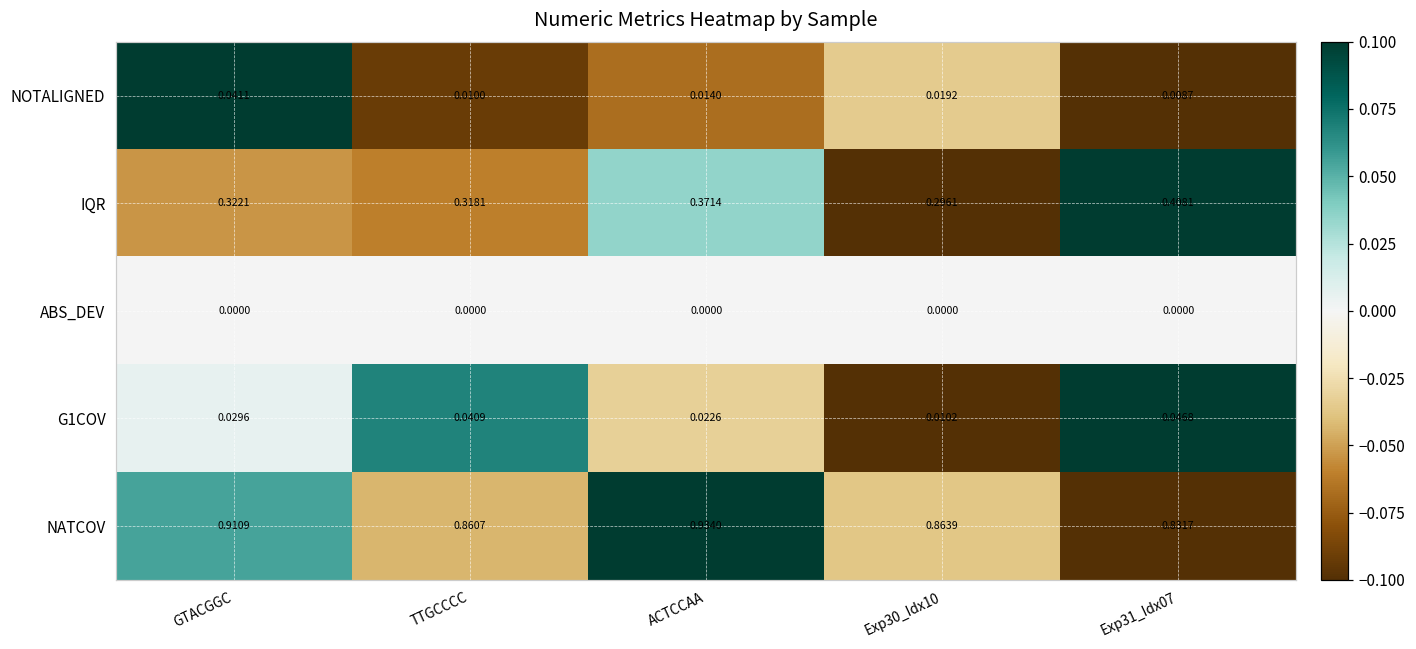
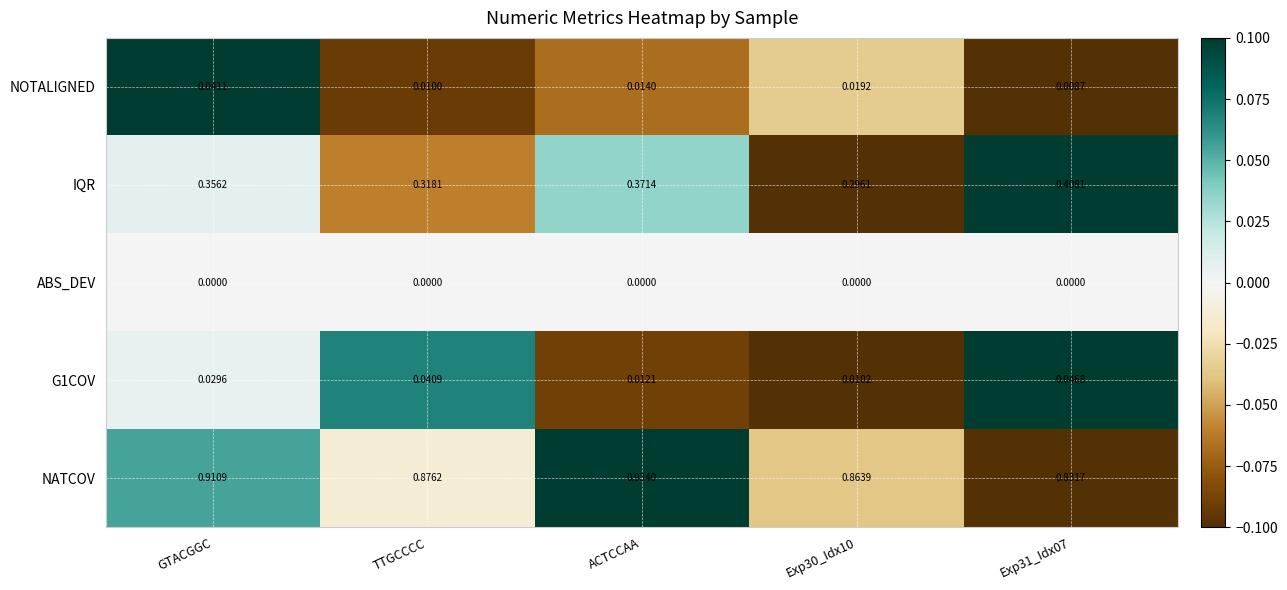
  {
    "NOTALIGNED": {
      "GTACGGC": 0.0411,
      "TTGCCCC": 0.0100,
      "ACTCCAA": 0.0140,
      "Exp30_Idx10": 0.0192,
      "Exp31_Idx07": 0.0087
    },
    "IQR": {
-     "GTACGGC": 0.3221,
+     "GTACGGC": 0.3562,
      "TTGCCCC": 0.3181,
      "ACTCCAA": 0.3714,
      "Exp30_Idx10": 0.2961,
      "Exp31_Idx07": 0.4081
    },
    "ABS_DEV": {
      "GTACGGC": 0.0000,
      "TTGCCCC": 0.0000,
      "ACTCCAA": 0.0000,
      "Exp30_Idx10": 0.0000,
      "Exp31_Idx07": 0.0000
    },
    "G1COV": {
      "GTACGGC": 0.0296,
      "TTGCCCC": 0.0409,
-     "ACTCCAA": 0.0226,
+     "ACTCCAA": 0.0121,
      "Exp30_Idx10": 0.0102,
      "Exp31_Idx07": 0.0468
    },
    "NATCOV": {
      "GTACGGC": 0.9109,
-     "TTGCCCC": 0.8607,
+     "TTGCCCC": 0.8762,
      "ACTCCAA": 0.9340,
      "Exp30_Idx10": 0.8639,
      "Exp31_Idx07": 0.8317
    }
  }
